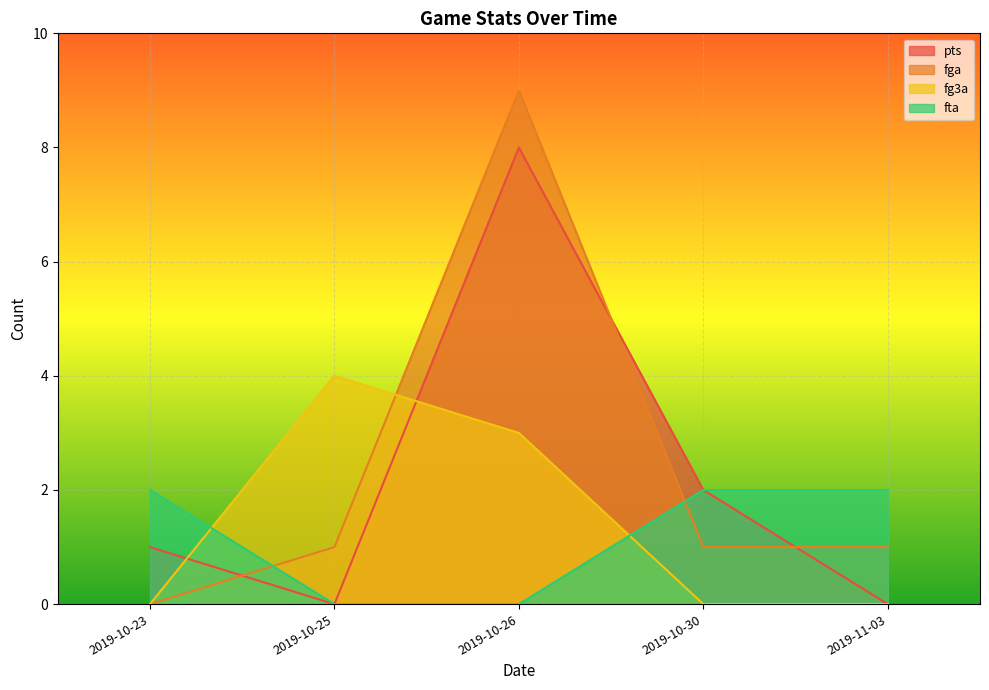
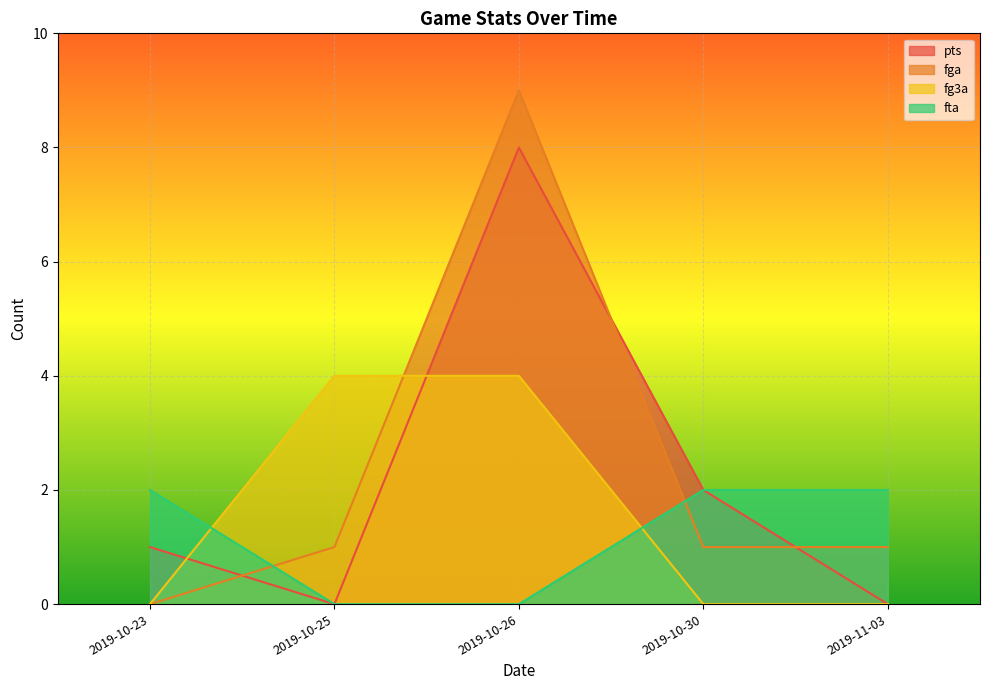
  {
    "fg3a": {
      "2019-10-25": 4,
-     "2019-10-26": 3,
+     "2019-10-26": 4,
      "2019-10-30": 0
    },
    "fta": {
      "2019-10-23": 2,
      "2019-10-26": 0,
      "2019-11-03": 2
    }
  }
